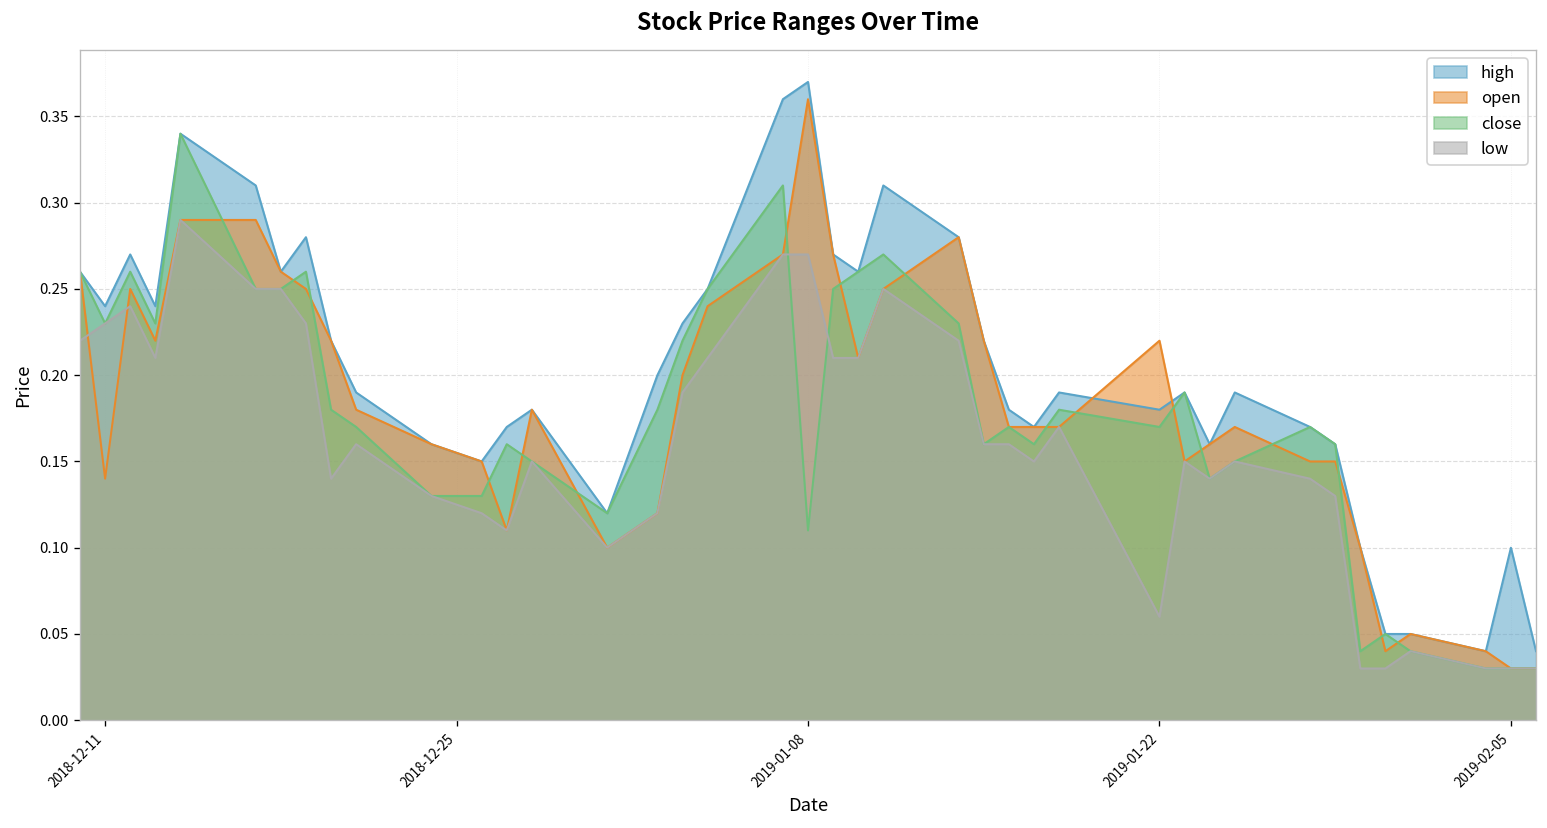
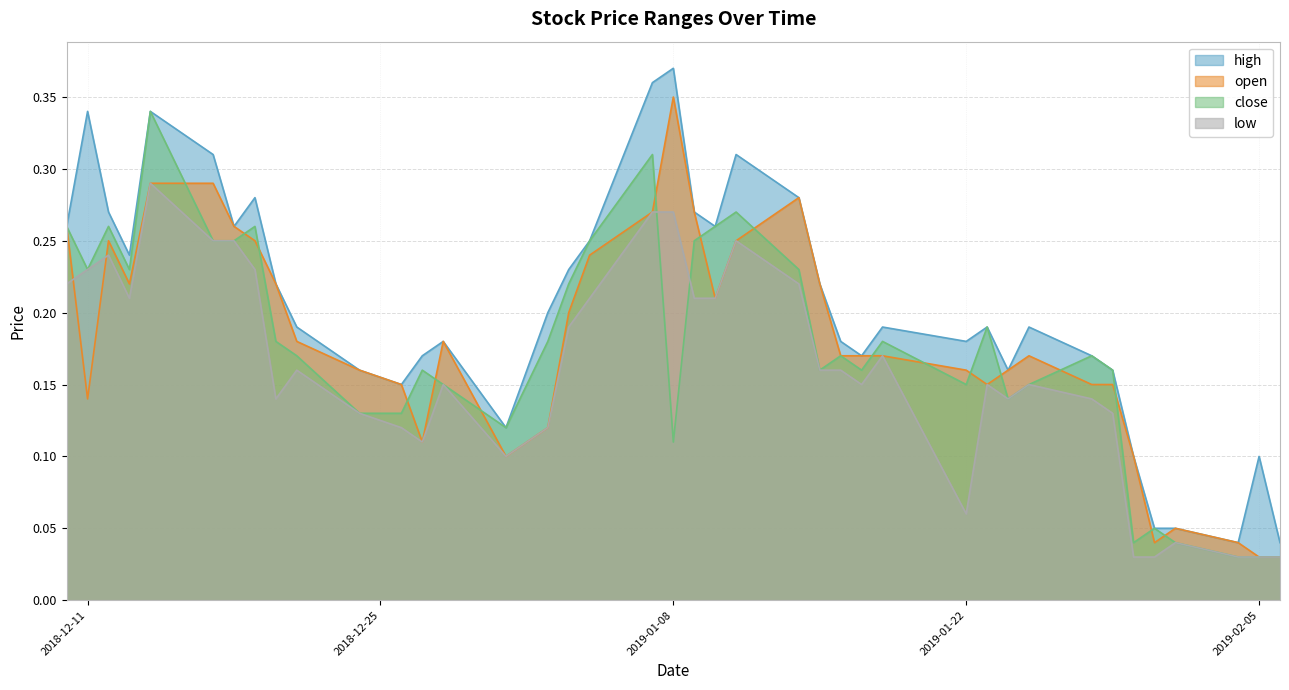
  {
    "high": {
-     "2018-12-11": 0.24,
+     "2018-12-11": 0.34,
      "2019-01-08": 0.37,
      "2019-01-22": 0.18,
      "2019-02-05": 0.10
    },
    "open": {
      "2018-12-11": 0.14,
-     "2019-01-08": 0.36,
-     "2019-01-22": 0.22
+     "2019-01-08": 0.35,
+     "2019-01-22": 0.16
    },
    "close": {
      "2019-01-08": 0.11,
-     "2019-01-22": 0.17
+     "2019-01-22": 0.15
    },
    "low": {
      "2019-01-08": 0.27,
      "2019-01-22": 0.06
    }
  }
